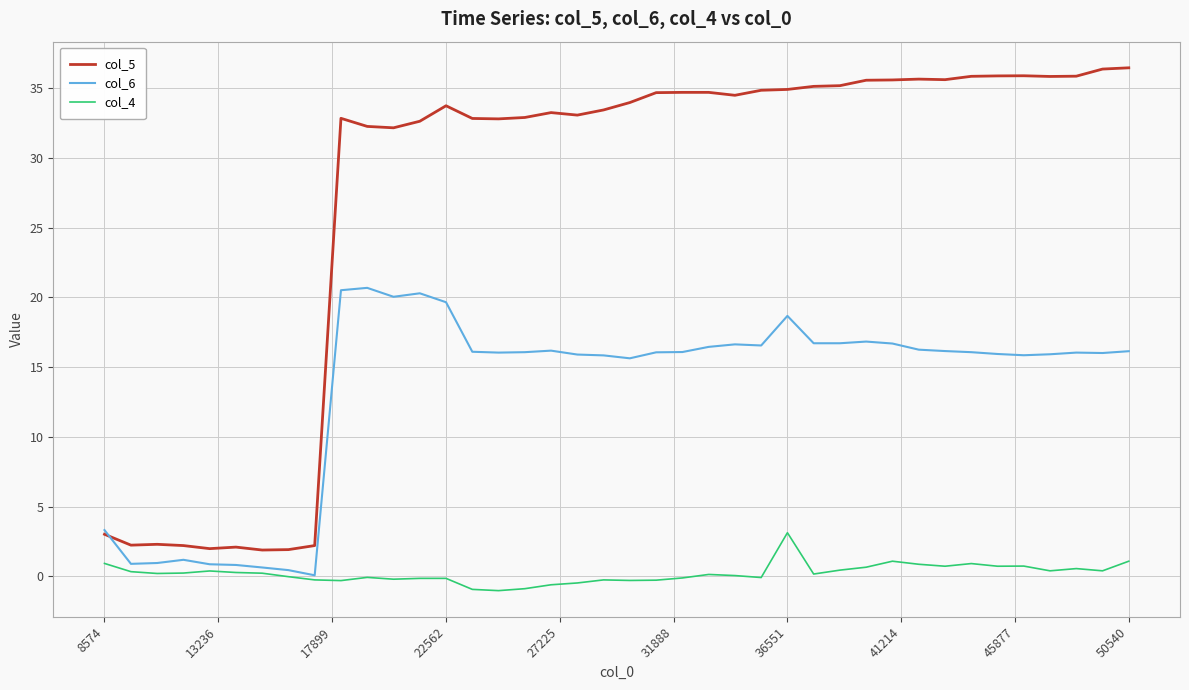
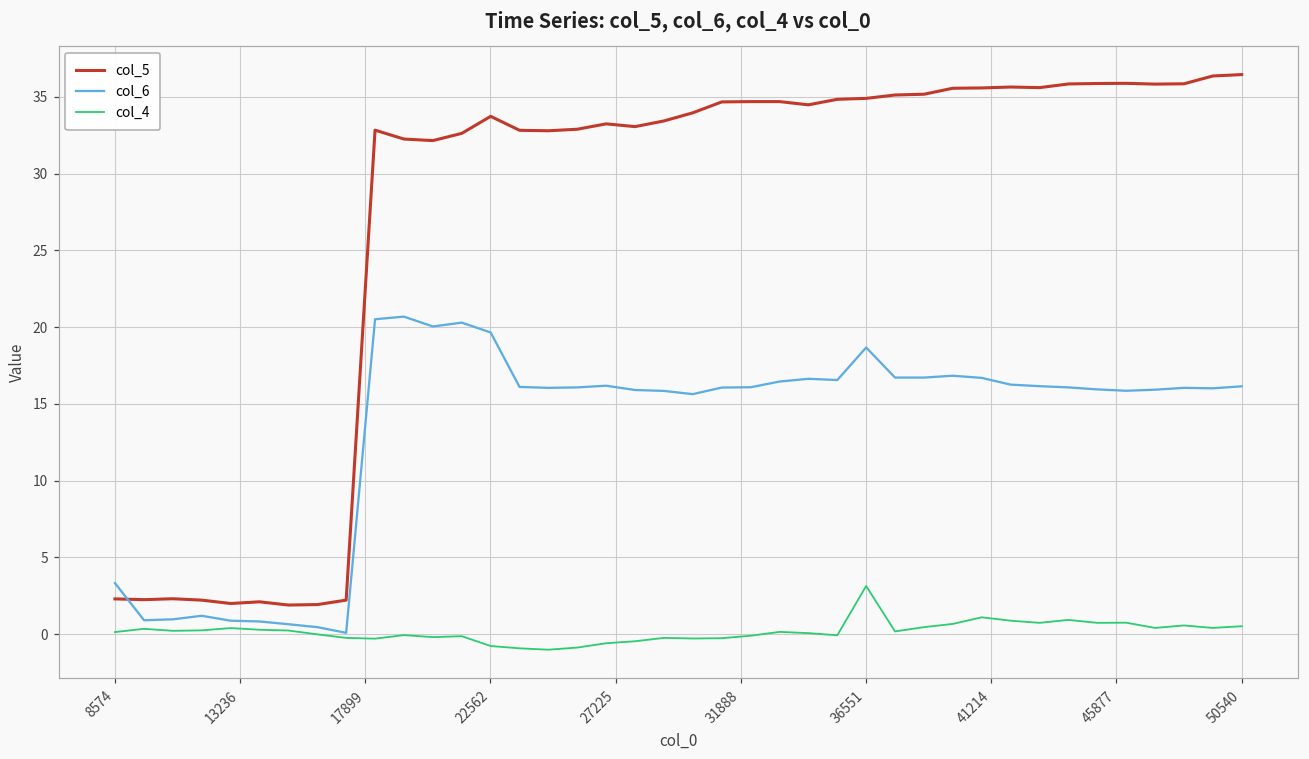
  {
    "col_5": {
-     "8574": 3.0,
+     "8574": 2.3,
      "22562": 33.7,
      "36551": 34.9,
      "50540": 36.5
    },
    "col_6": {
      "8574": 3.3,
      "22562": 19.7,
      "36551": 18.7,
      "50540": 16.1
    },
    "col_4": {
-     "8574": 0.9,
-     "22562": -0.1,
+     "8574": 0.1,
+     "22562": -0.8,
      "36551": 3.1,
-     "50540": 1.1
+     "50540": 0.5
    }
  }
